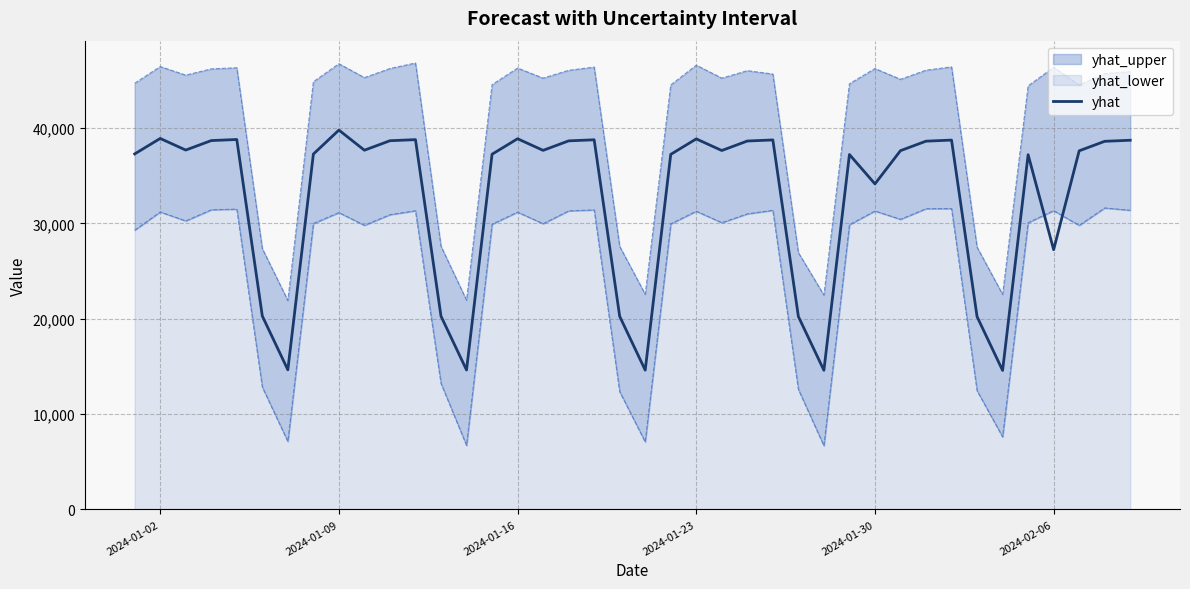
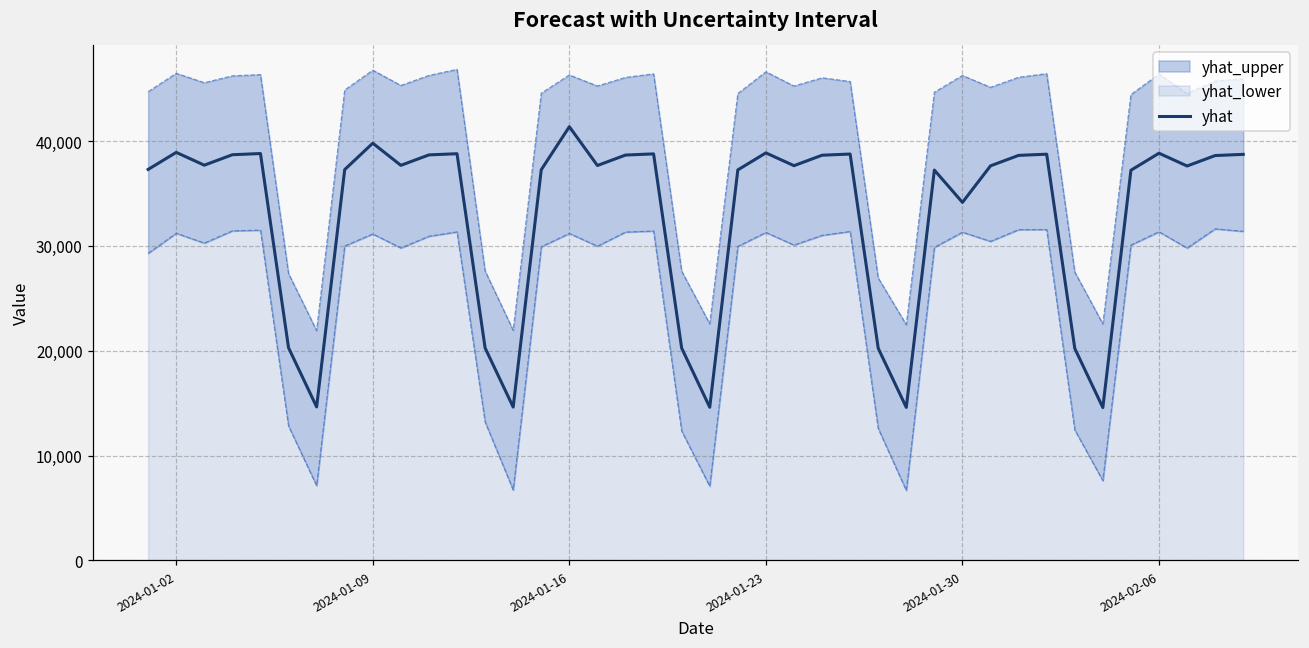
  {
    "yhat": {
      "2024-01-02": "39,000",
      "2024-01-09": "40,000",
-     "2024-01-16": "39,000",
+     "2024-01-16": "41,000",
      "2024-01-23": "39,000",
      "2024-01-30": "34,000",
-     "2024-02-06": "27,000"
+     "2024-02-06": "39,000"
    }
  }
